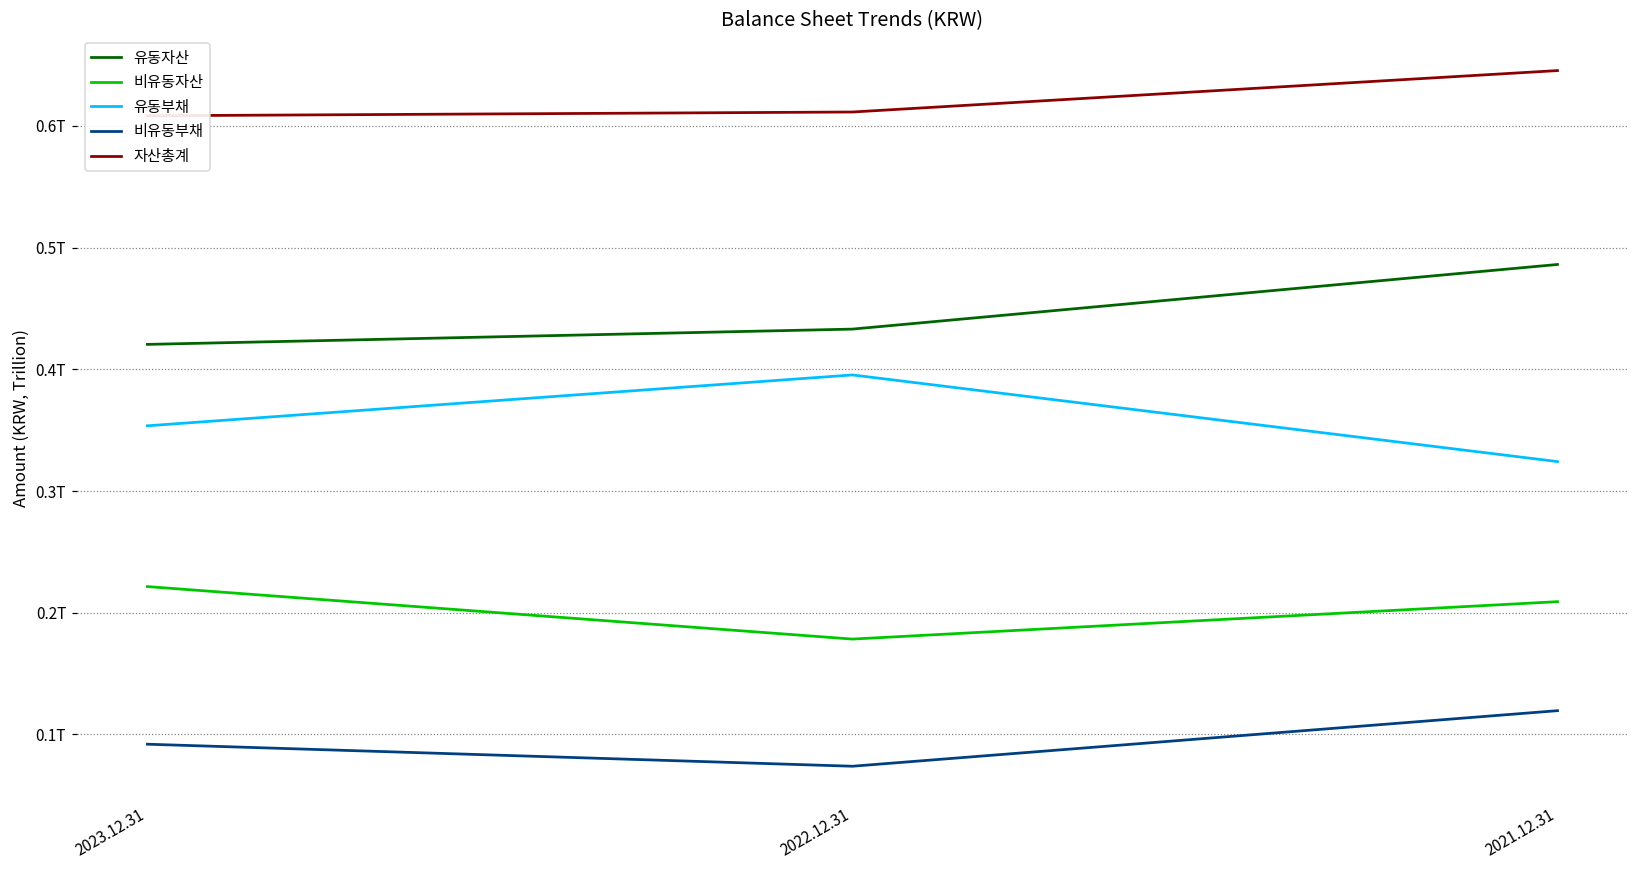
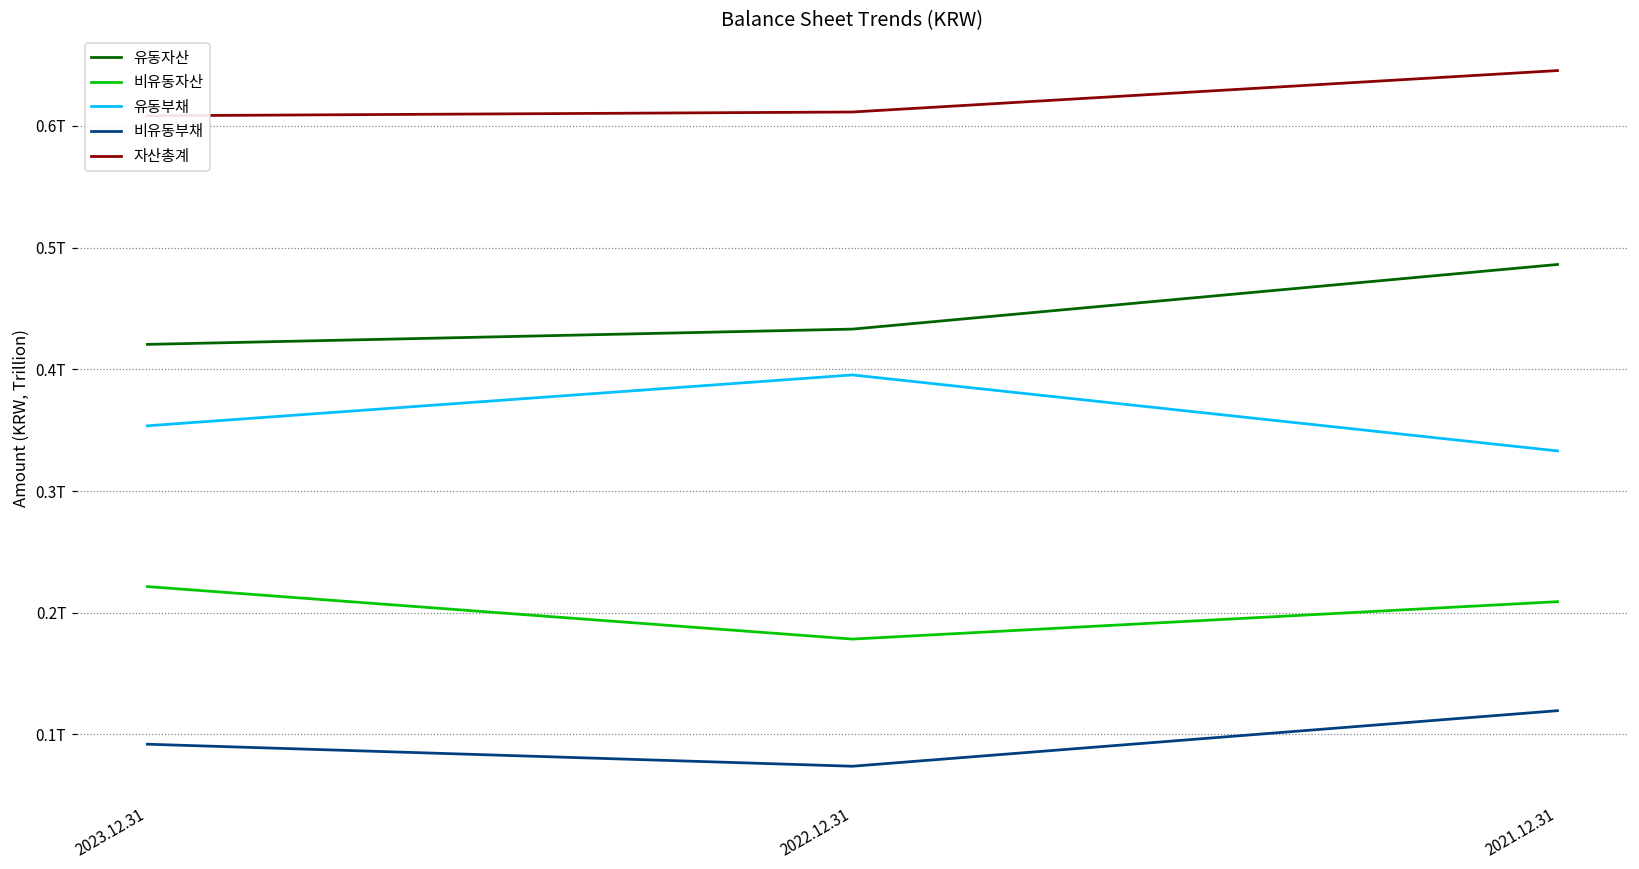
  {
    "유동자산": {
      "2023.12.31": "0.421T",
      "2022.12.31": "0.433T",
      "2021.12.31": "0.486T"
    },
    "비유동자산": {
      "2023.12.31": "0.222T",
      "2022.12.31": "0.178T",
      "2021.12.31": "0.209T"
    },
    "유동부채": {
      "2023.12.31": "0.354T",
      "2022.12.31": "0.395T",
-     "2021.12.31": "0.324T"
+     "2021.12.31": "0.333T"
    },
    "비유동부채": {
      "2023.12.31": "0.092T",
      "2022.12.31": "0.074T",
      "2021.12.31": "0.120T"
    },
    "자산총계": {
      "2022.12.31": "0.611T",
      "2021.12.31": "0.645T"
    }
  }
